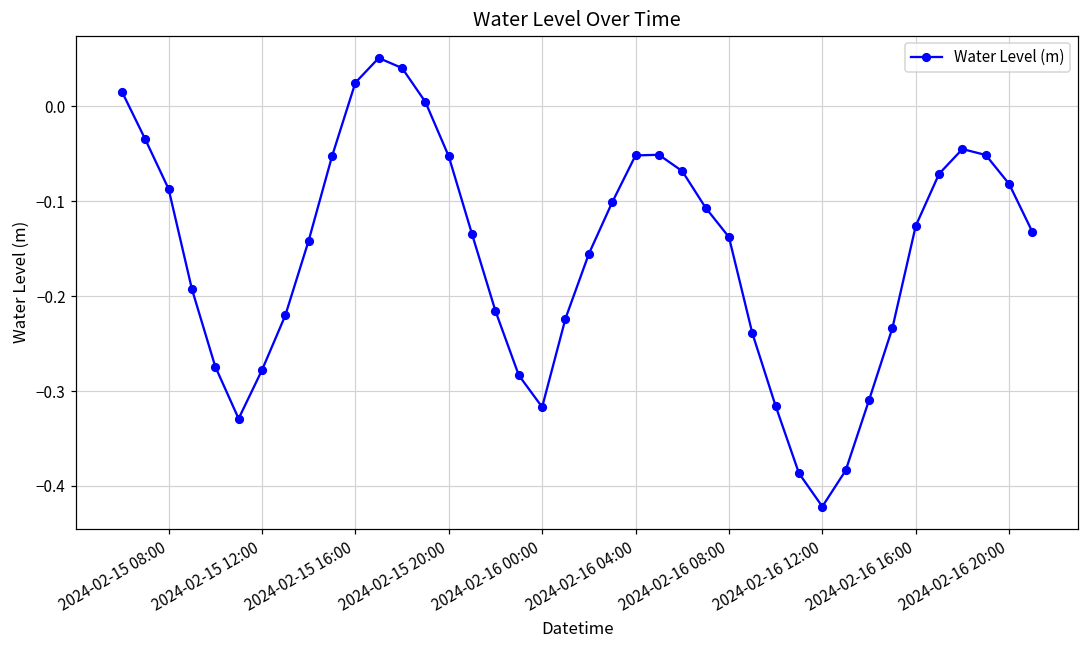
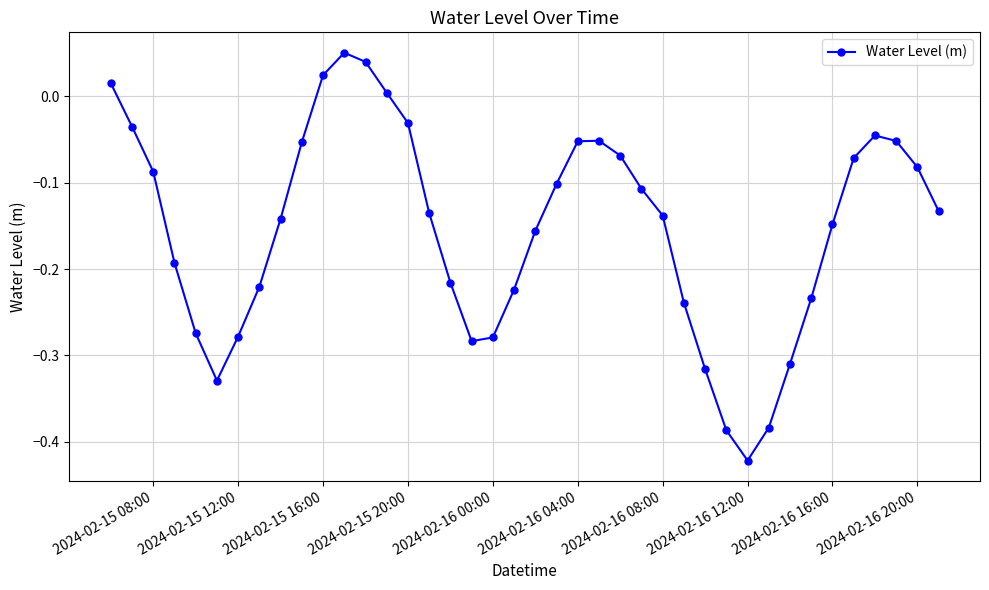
  {
    "2024-02-15 08:00": -0.09,
    "2024-02-15 12:00": -0.28,
    "2024-02-15 16:00": 0.02,
-   "2024-02-15 20:00": -0.05,
-   "2024-02-16 00:00": -0.32,
+   "2024-02-15 20:00": -0.03,
+   "2024-02-16 00:00": -0.28,
    "2024-02-16 04:00": -0.05,
    "2024-02-16 08:00": -0.14,
    "2024-02-16 12:00": -0.42,
-   "2024-02-16 16:00": -0.13,
+   "2024-02-16 16:00": -0.15,
    "2024-02-16 20:00": -0.08
  }
